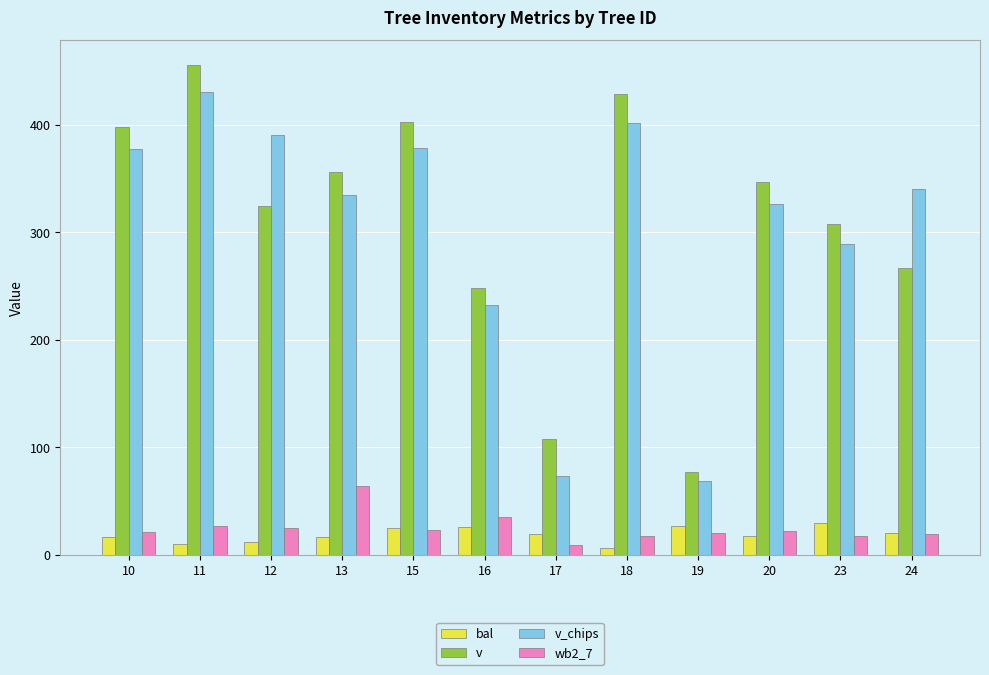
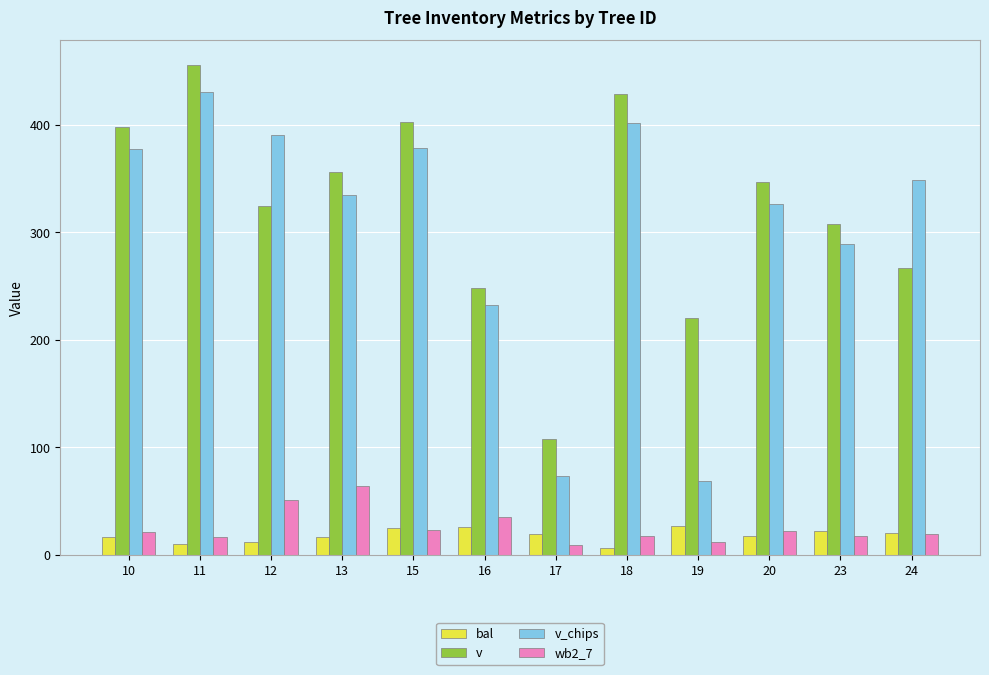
  {
    "bal": {
      "10": 16,
      "11": 10,
      "12": 12,
      "13": 17,
      "15": 25,
      "16": 26,
      "17": 19,
      "18": 6,
      "19": 27,
      "20": 18,
-     "23": 30,
+     "23": 22,
      "24": 20
    },
    "v": {
      "10": 398,
      "11": 456,
      "12": 325,
      "13": 356,
      "15": 403,
      "16": 248,
      "17": 107,
      "18": 429,
-     "19": 77,
+     "19": 220,
      "20": 347,
      "23": 308,
      "24": 267
    },
    "v_chips": {
      "10": 378,
      "11": 431,
      "12": 390,
      "13": 334,
      "15": 379,
      "16": 233,
      "17": 73,
      "18": 401,
      "19": 68,
      "20": 327,
      "23": 289,
-     "24": 340
+     "24": 349
    },
    "wb2_7": {
      "10": 22,
-     "11": 27,
-     "12": 25,
+     "11": 17,
+     "12": 51,
      "13": 64,
      "15": 23,
      "16": 35,
      "17": 9,
      "18": 17,
-     "19": 20,
+     "19": 12,
      "20": 23,
      "23": 18,
      "24": 19
    }
  }
